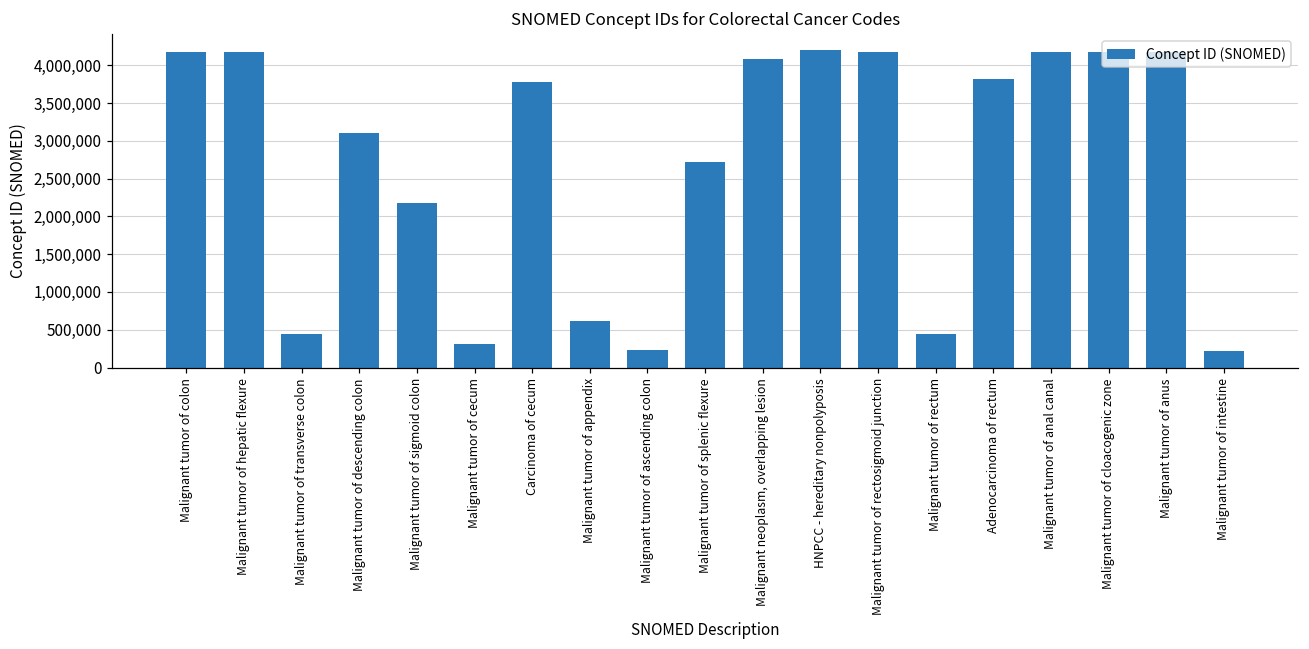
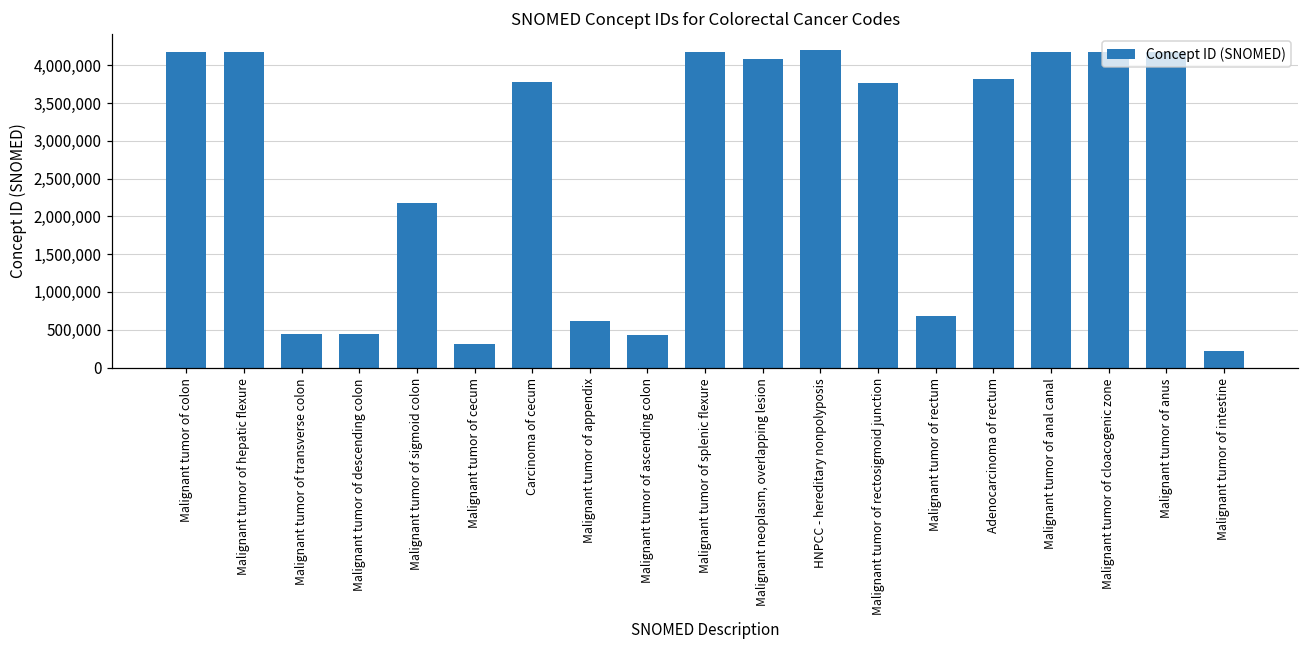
  {
    "Malignant tumor of colon": "4,200,000",
    "Malignant tumor of hepatic flexure": "4,200,000",
    "Malignant tumor of transverse colon": "400,000",
-   "Malignant tumor of descending colon": "3,100,000",
+   "Malignant tumor of descending colon": "400,000",
    "Malignant tumor of sigmoid colon": "2,200,000",
    "Malignant tumor of cecum": "300,000",
    "Carcinoma of cecum": "3,800,000",
    "Malignant tumor of appendix": "600,000",
-   "Malignant tumor of ascending colon": "200,000",
-   "Malignant tumor of splenic flexure": "2,700,000",
+   "Malignant tumor of ascending colon": "400,000",
+   "Malignant tumor of splenic flexure": "4,200,000",
    "Malignant neoplasm, overlapping lesion": "4,100,000",
    "HNPCC - hereditary nonpolyposis": "4,200,000",
-   "Malignant tumor of rectosigmoid junction": "4,200,000",
-   "Malignant tumor of rectum": "400,000",
+   "Malignant tumor of rectosigmoid junction": "3,800,000",
+   "Malignant tumor of rectum": "700,000",
    "Adenocarcinoma of rectum": "3,800,000",
    "Malignant tumor of anal canal": "4,200,000",
    "Malignant tumor of intestine": "200,000"
  }
